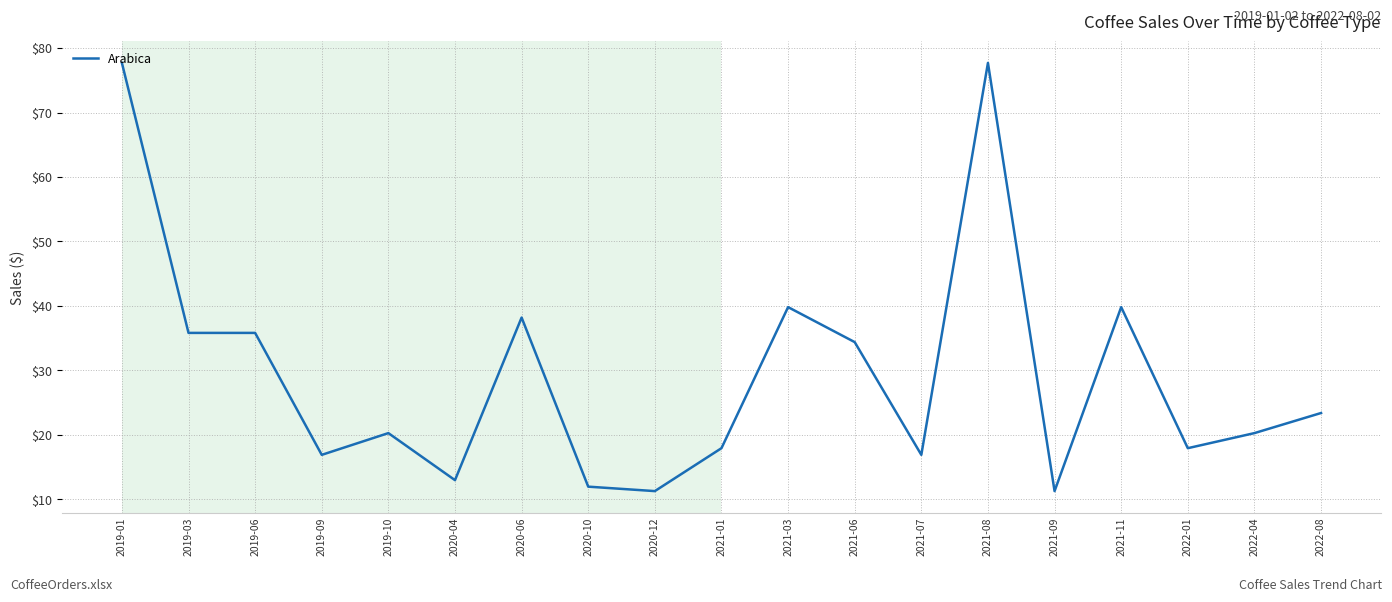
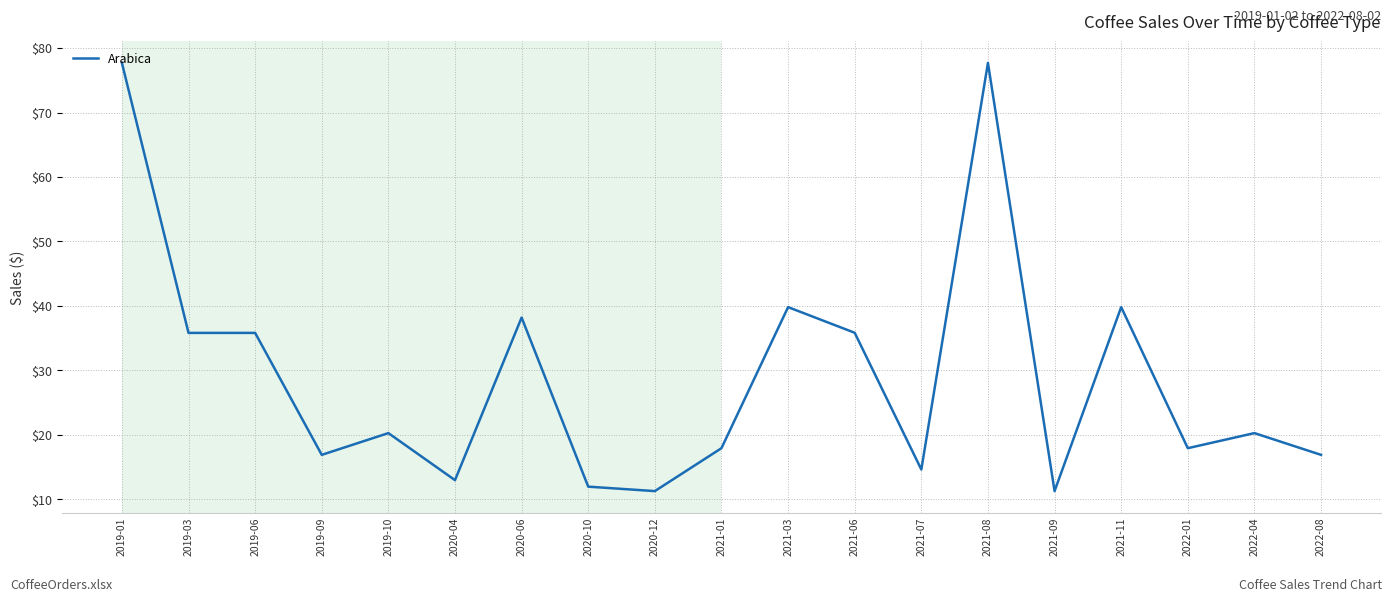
  {
    "2019-01": "$78",
    "2019-03": "$36",
    "2019-06": "$36",
    "2019-09": "$17",
    "2019-10": "$20",
    "2020-04": "$13",
    "2020-06": "$38",
    "2020-10": "$12",
    "2020-12": "$11",
    "2021-01": "$18",
    "2021-03": "$40",
-   "2021-06": "$34",
-   "2021-07": "$17",
+   "2021-06": "$36",
+   "2021-07": "$15",
    "2021-08": "$78",
    "2021-09": "$11",
    "2021-11": "$40",
    "2022-01": "$18",
    "2022-04": "$20",
-   "2022-08": "$23"
+   "2022-08": "$17"
  }
